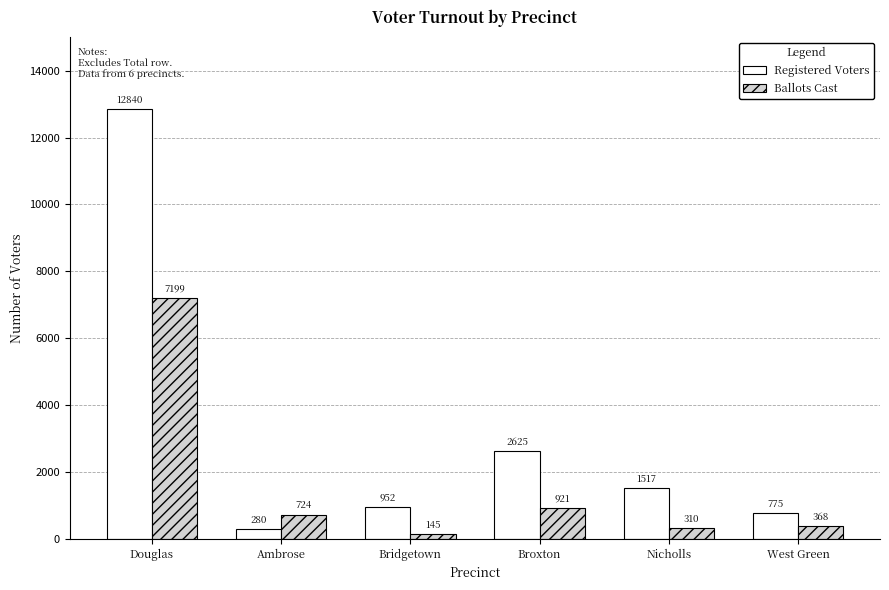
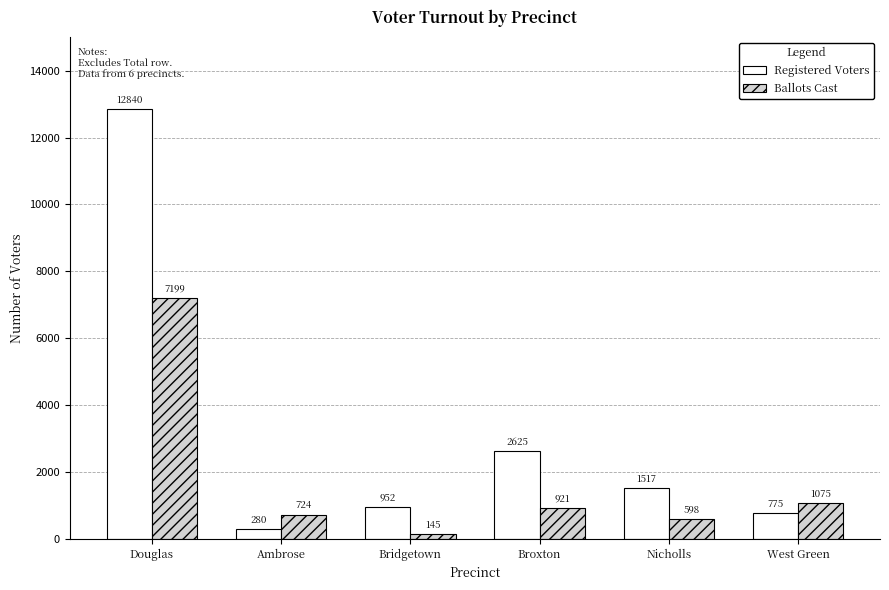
  {
    "Registered Voters": {
      "Douglas": 12840,
      "Ambrose": 280,
      "Bridgetown": 952,
      "Broxton": 2625,
      "Nicholls": 1517,
      "West Green": 775
    },
    "Ballots Cast": {
      "Douglas": 7199,
      "Ambrose": 724,
      "Bridgetown": 145,
      "Broxton": 921,
-     "Nicholls": 310,
-     "West Green": 368
+     "Nicholls": 598,
+     "West Green": 1075
    }
  }
